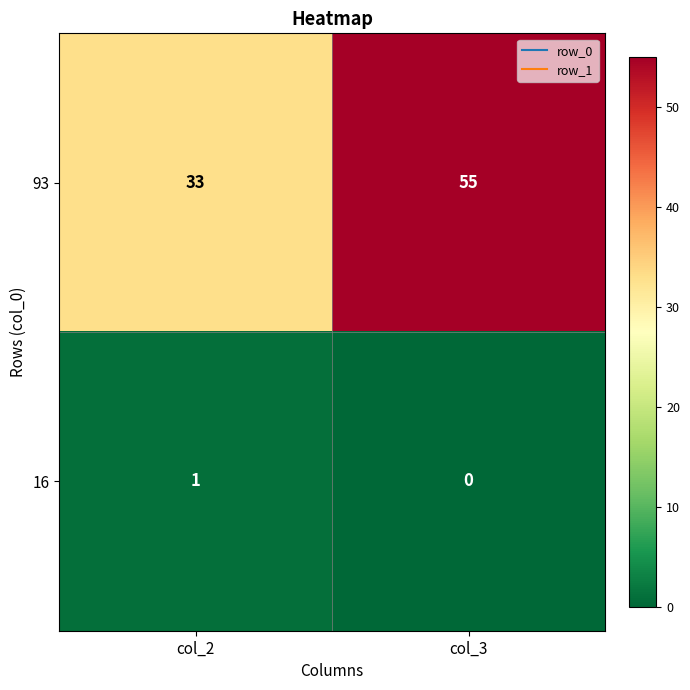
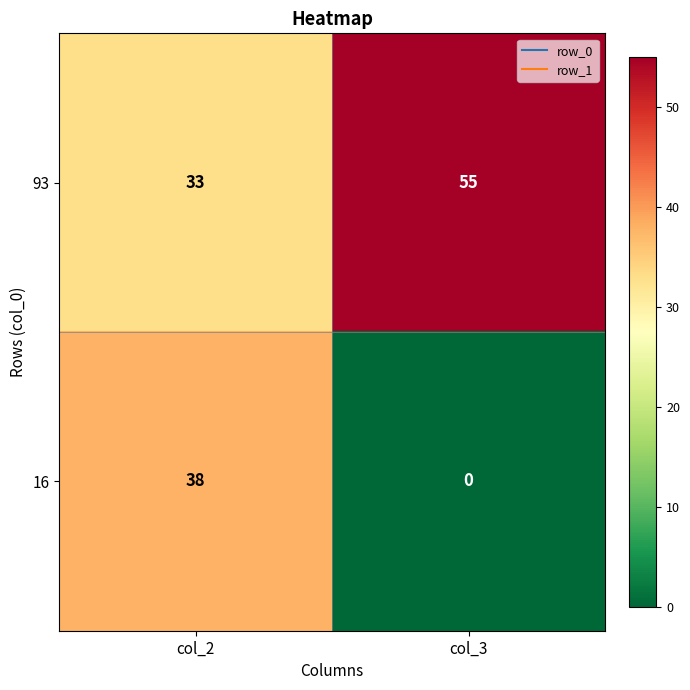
  {
    "93": {
      "col_2": 33,
      "col_3": 55
    },
    "16": {
-     "col_2": 1,
+     "col_2": 38,
      "col_3": 0
    }
  }
